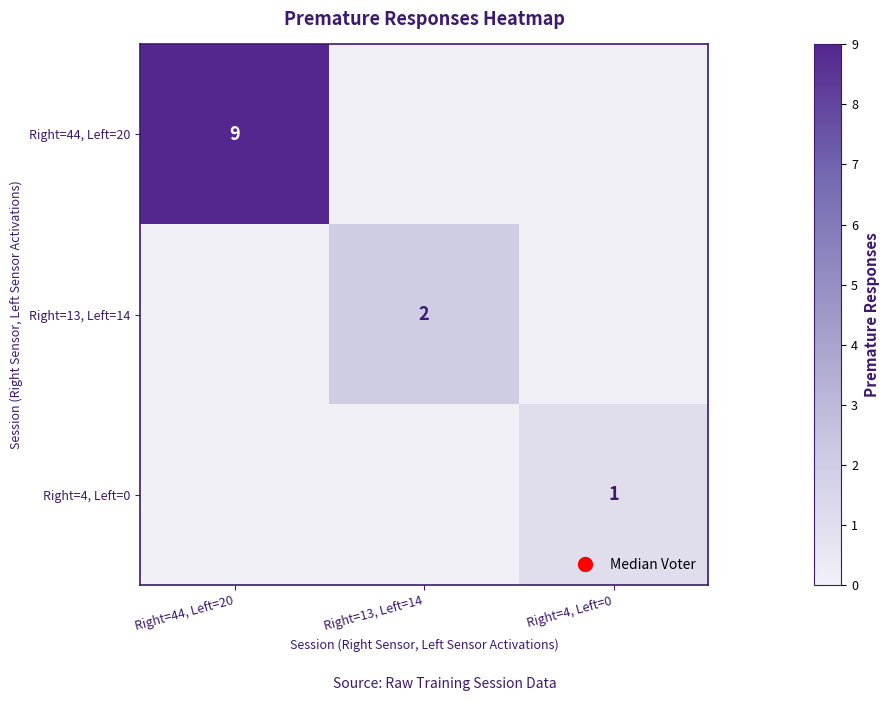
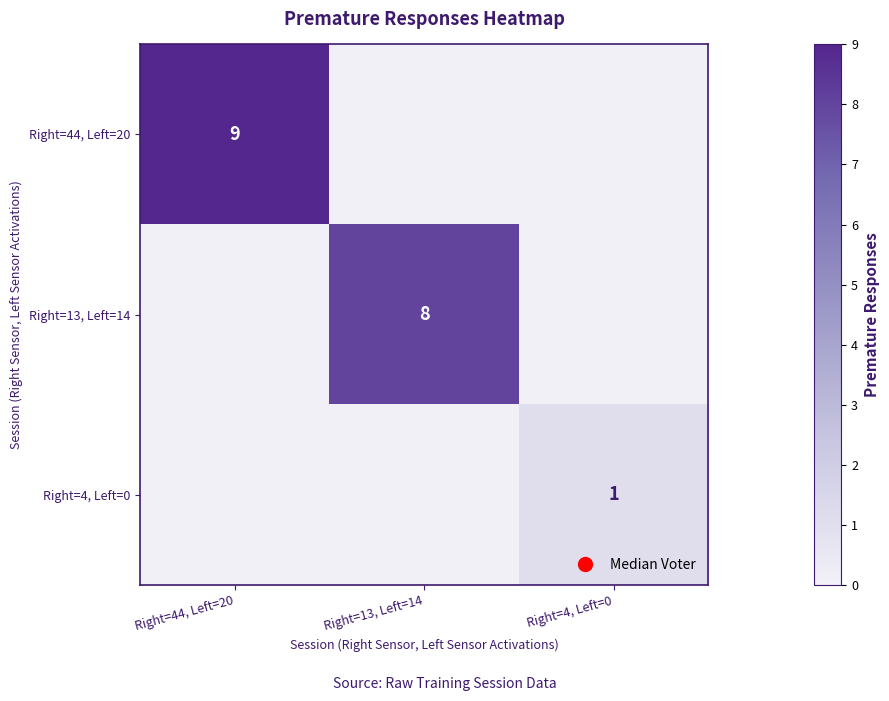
  {
    "Right=44, Left=20": {
      "Right=44, Left=20": 9
    },
    "Right=13, Left=14": {
-     "Right=13, Left=14": 2
+     "Right=13, Left=14": 8
    },
    "Right=4, Left=0": {
      "Right=4, Left=0": 1
    }
  }
